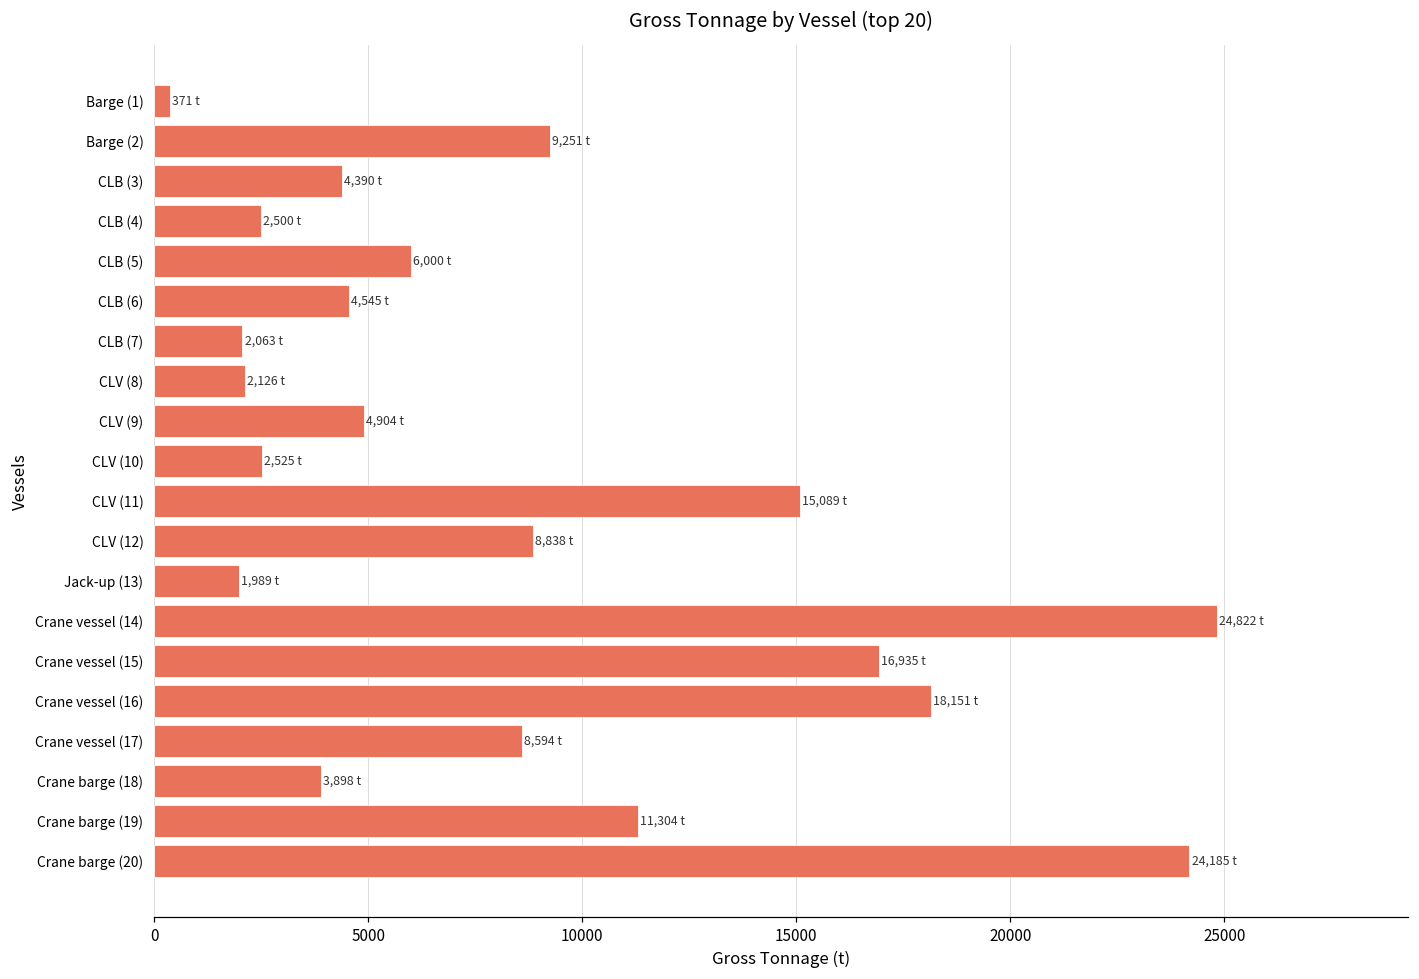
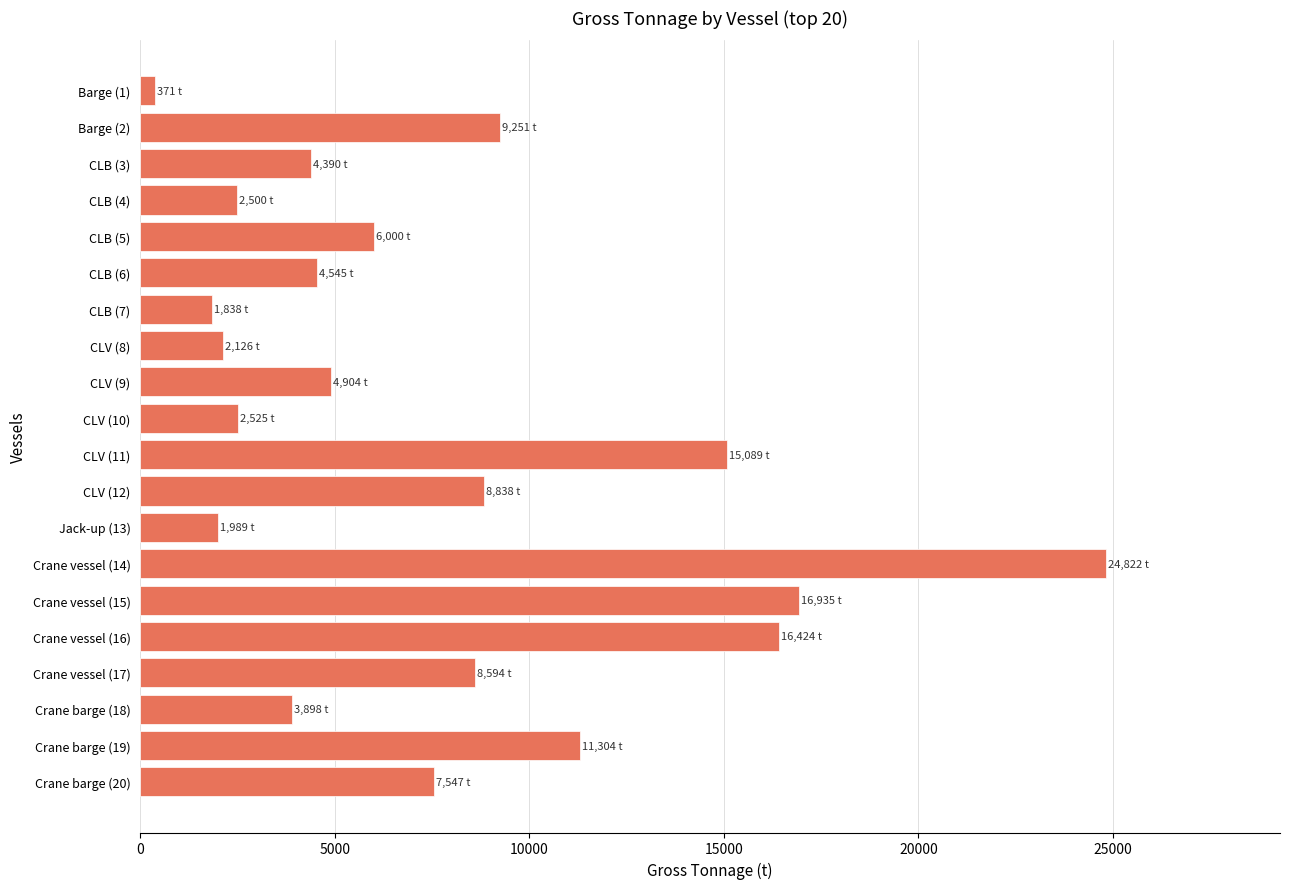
  {
    "Barge (1)": "371",
    "Barge (2)": "9,251",
    "CLB (3)": "4,390",
    "CLB (4)": "2,500",
    "CLB (5)": "6,000",
    "CLB (6)": "4,545",
-   "CLB (7)": "2,063",
+   "CLB (7)": "1,838",
    "CLV (8)": "2,126",
    "CLV (9)": "4,904",
    "CLV (10)": "2,525",
    "CLV (11)": "15,089",
    "CLV (12)": "8,838",
    "Jack-up (13)": "1,989",
    "Crane vessel (14)": "24,822",
    "Crane vessel (15)": "16,935",
-   "Crane vessel (16)": "18,151",
+   "Crane vessel (16)": "16,424",
    "Crane vessel (17)": "8,594",
    "Crane barge (18)": "3,898",
    "Crane barge (19)": "11,304",
-   "Crane barge (20)": "24,185"
+   "Crane barge (20)": "7,547"
  }
